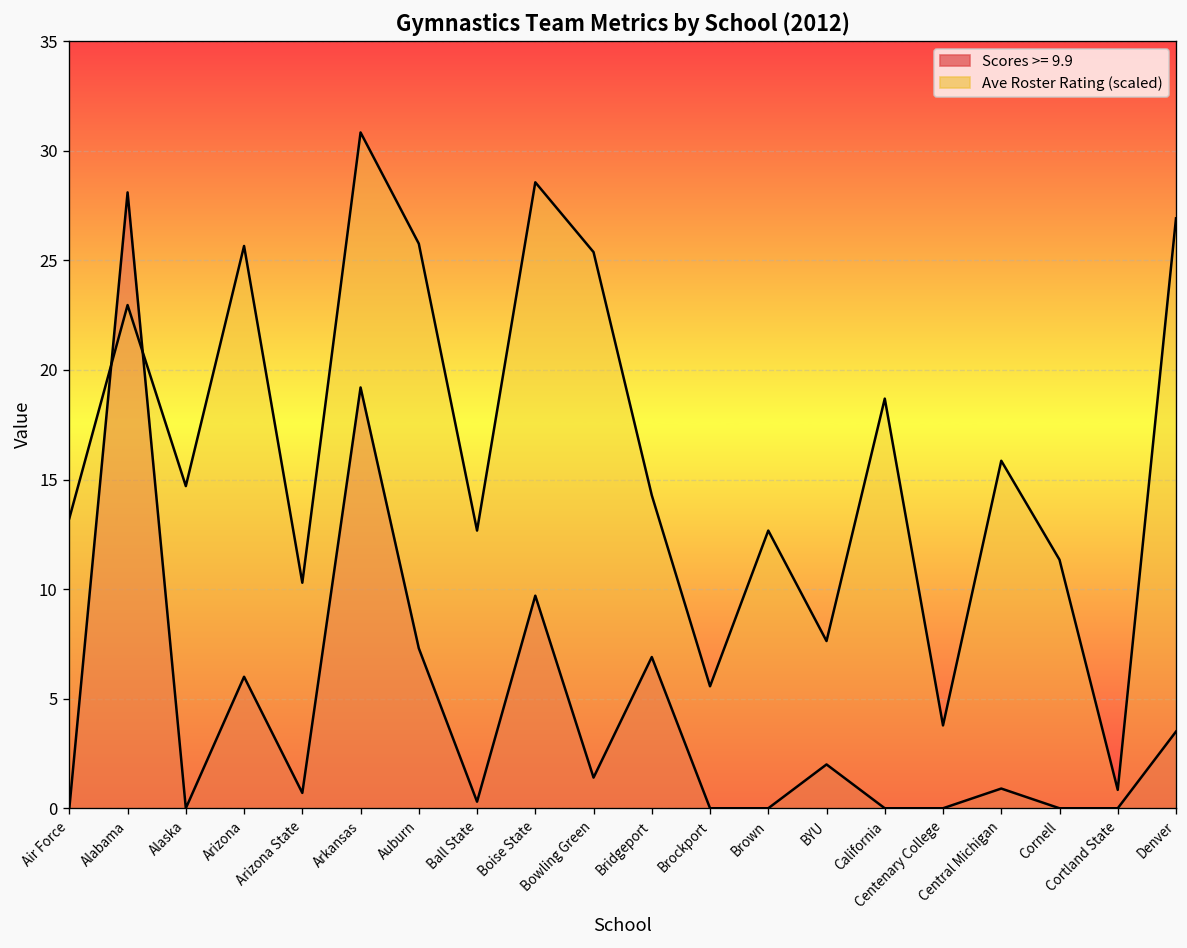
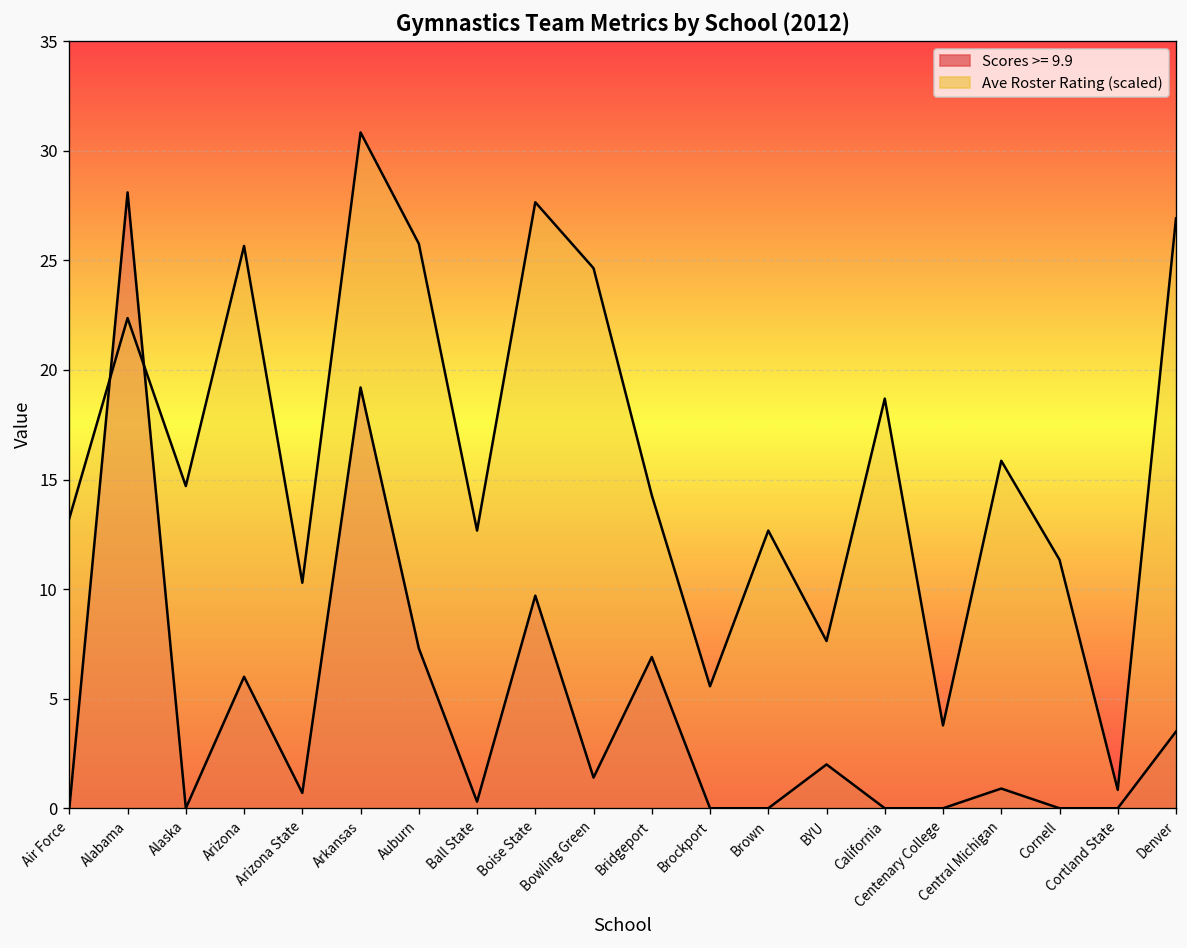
  {
    "Scores >= 9.9": {
      "Air Force": 0.0,
      "Alabama": 28.1,
      "Alaska": 0.0,
      "Arizona": 6.0,
      "Arizona State": 0.7,
      "Arkansas": 19.2,
      "Auburn": 7.3,
      "Ball State": 0.3,
      "Boise State": 9.7,
      "Bowling Green": 1.4,
      "Bridgeport": 6.9,
      "Brockport": 0.0,
      "Brown": 0.0,
      "BYU": 2.0,
      "California": 0.0,
      "Centenary College": 0.0,
      "Central Michigan": 0.9,
      "Cornell": 0.0,
      "Cortland State": 0.0,
      "Denver": 3.5
    },
    "Ave Roster Rating (scaled)": {
      "Air Force": 13.2,
-     "Alabama": 23.0,
+     "Alabama": 22.4,
      "Alaska": 14.7,
      "Arizona": 25.7,
      "Arizona State": 10.3,
      "Arkansas": 30.8,
      "Auburn": 25.8,
      "Ball State": 12.7,
-     "Boise State": 28.6,
-     "Bowling Green": 25.4,
+     "Boise State": 27.6,
+     "Bowling Green": 24.6,
      "Bridgeport": 14.3,
      "Brockport": 5.6,
      "Brown": 12.7,
      "BYU": 7.6,
      "California": 18.7,
      "Centenary College": 3.8,
      "Central Michigan": 15.9,
      "Cornell": 11.3,
      "Cortland State": 0.8,
      "Denver": 26.9
    }
  }
